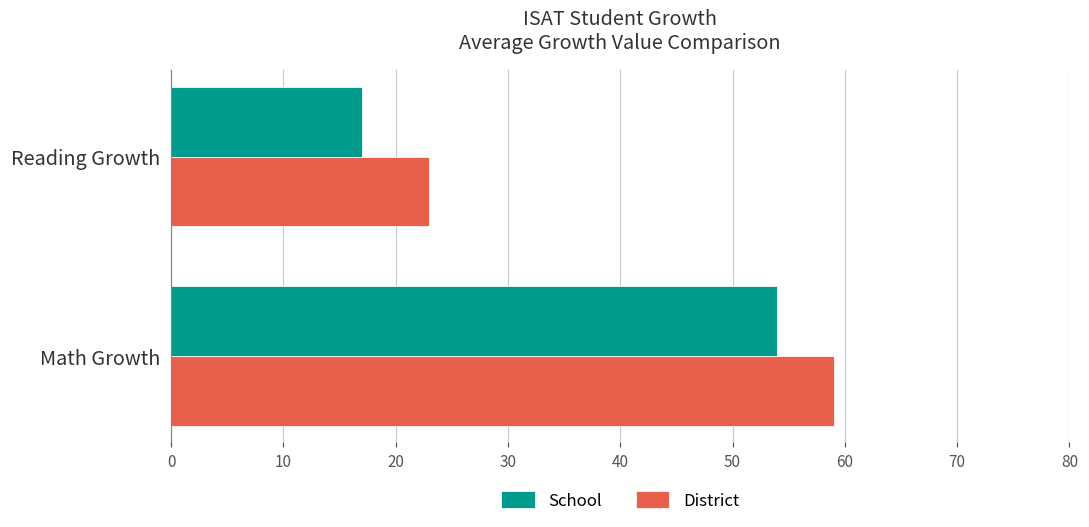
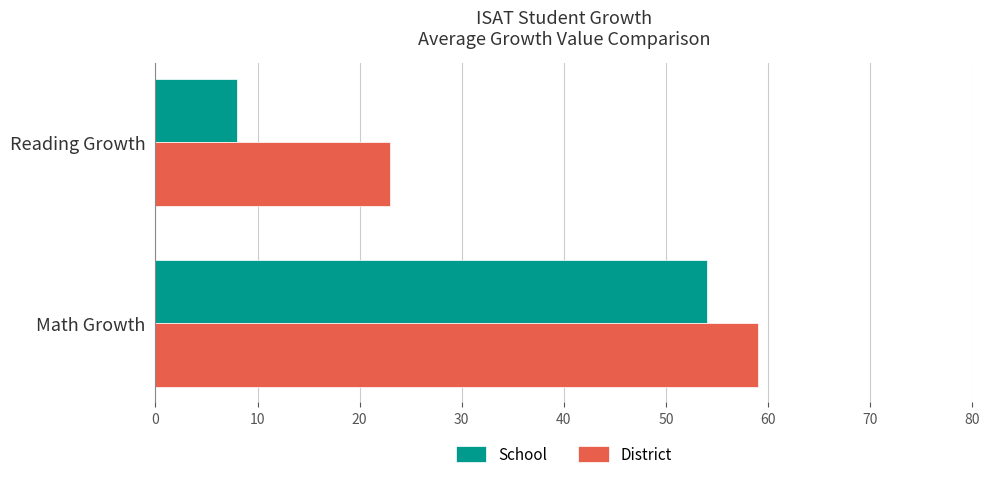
  {
    "School": {
-     "Reading Growth": 17,
+     "Reading Growth": 8,
      "Math Growth": 54
    },
    "District": {
      "Reading Growth": 23,
      "Math Growth": 59
    }
  }
